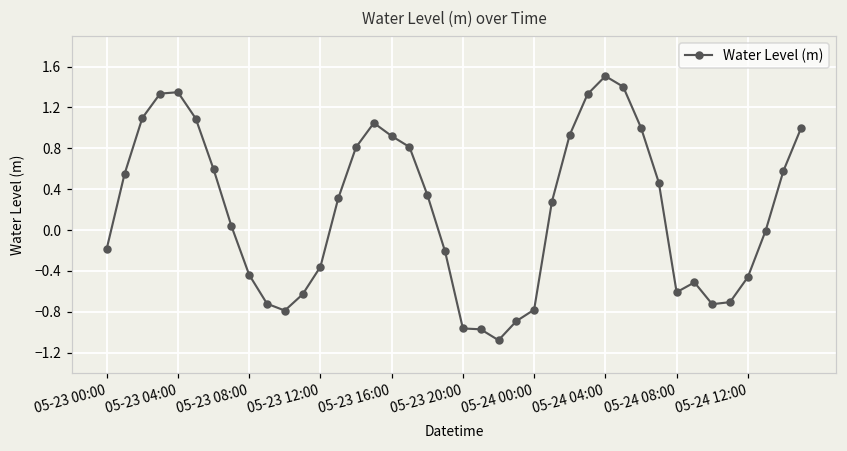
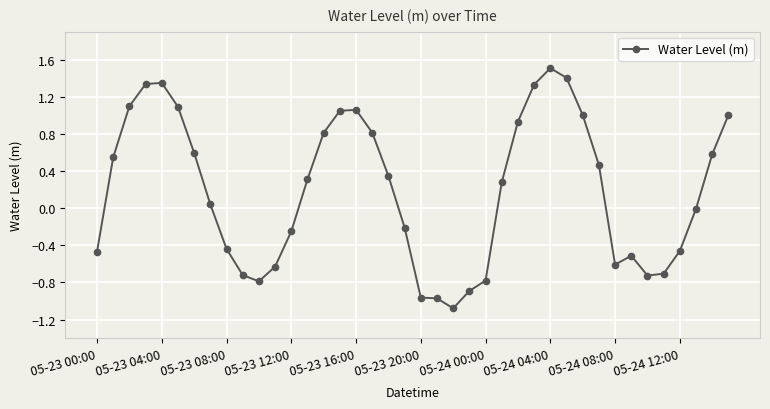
  {
-   "05-23 00:00": -0.2,
+   "05-23 00:00": -0.5,
    "05-23 04:00": 1.3,
    "05-23 08:00": -0.4,
-   "05-23 12:00": -0.4,
-   "05-23 16:00": 0.9,
+   "05-23 12:00": -0.2,
+   "05-23 16:00": 1.1,
    "05-23 20:00": -1.0,
    "05-24 00:00": -0.8,
    "05-24 04:00": 1.5,
    "05-24 08:00": -0.6,
    "05-24 12:00": -0.5
  }
